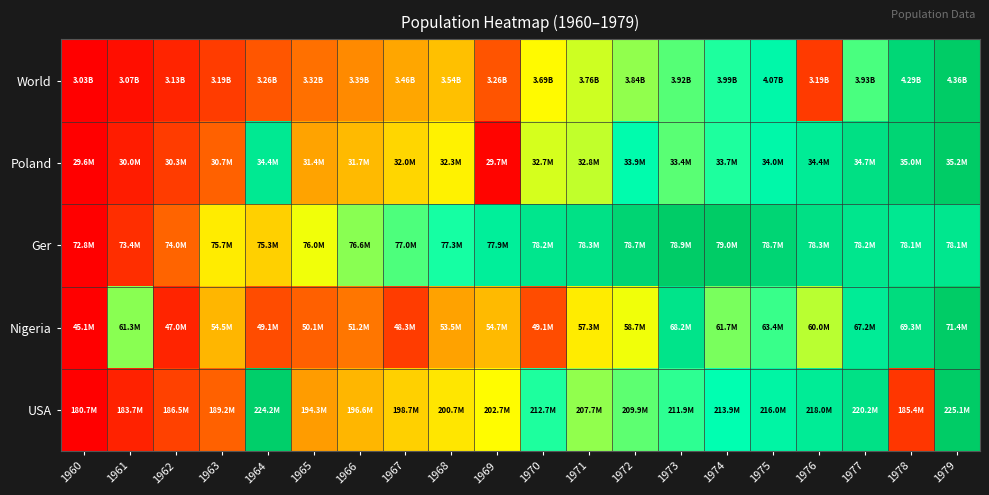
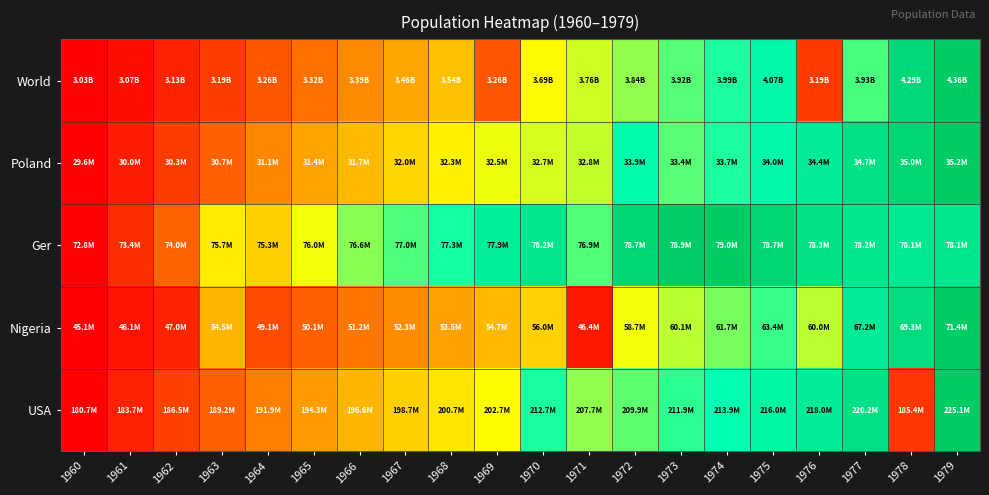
  {
    "World": {
      "1960": "3.03B",
      "1961": "3.07B",
      "1962": "3.13B",
      "1963": "3.19B",
      "1964": "3.26B",
      "1965": "3.32B",
      "1966": "3.39B",
      "1967": "3.46B",
      "1968": "3.54B",
      "1969": "3.26B",
      "1970": "3.69B",
      "1971": "3.76B",
      "1972": "3.84B",
      "1973": "3.92B",
      "1974": "3.99B",
      "1975": "4.07B",
      "1976": "3.19B",
      "1977": "3.93B",
      "1978": "4.29B",
      "1979": "4.36B"
    },
    "Poland": {
      "1960": "29.6M",
      "1961": "30.0M",
      "1962": "30.3M",
      "1963": "30.7M",
-     "1964": "34.4M",
+     "1964": "31.1M",
      "1965": "31.4M",
      "1966": "31.7M",
      "1967": "32.0M",
      "1968": "32.3M",
-     "1969": "29.7M",
+     "1969": "32.5M",
      "1970": "32.7M",
      "1971": "32.8M",
      "1972": "33.9M",
      "1973": "33.4M",
      "1974": "33.7M",
      "1975": "34.0M",
      "1976": "34.4M",
      "1977": "34.7M",
      "1978": "35.0M",
      "1979": "35.2M"
    },
    "Ger": {
      "1960": "72.8M",
      "1961": "73.4M",
      "1962": "74.0M",
      "1963": "75.7M",
      "1964": "75.3M",
      "1965": "76.0M",
      "1966": "76.6M",
      "1967": "77.0M",
      "1968": "77.3M",
      "1969": "77.9M",
      "1970": "78.2M",
-     "1971": "78.3M",
+     "1971": "76.9M",
      "1972": "78.7M",
      "1973": "78.9M",
      "1974": "79.0M",
      "1975": "78.7M",
      "1976": "78.3M",
      "1977": "78.2M",
      "1978": "78.1M",
      "1979": "78.1M"
    },
    "Nigeria": {
      "1960": "45.1M",
-     "1961": "61.3M",
+     "1961": "46.1M",
      "1962": "47.0M",
      "1963": "54.5M",
      "1964": "49.1M",
      "1965": "50.1M",
      "1966": "51.2M",
-     "1967": "48.3M",
+     "1967": "52.3M",
      "1968": "53.5M",
      "1969": "54.7M",
-     "1970": "49.1M",
-     "1971": "57.3M",
+     "1970": "56.0M",
+     "1971": "46.4M",
      "1972": "58.7M",
-     "1973": "68.2M",
+     "1973": "60.1M",
      "1974": "61.7M",
      "1975": "63.4M",
      "1976": "60.0M",
      "1977": "67.2M",
      "1978": "69.3M",
      "1979": "71.4M"
    },
    "USA": {
      "1960": "180.7M",
      "1961": "183.7M",
      "1962": "186.5M",
      "1963": "189.2M",
-     "1964": "224.2M",
+     "1964": "191.9M",
      "1965": "194.3M",
      "1966": "196.6M",
      "1967": "198.7M",
      "1968": "200.7M",
      "1969": "202.7M",
      "1970": "212.7M",
      "1971": "207.7M",
      "1972": "209.9M",
      "1973": "211.9M",
      "1974": "213.9M",
      "1975": "216.0M",
      "1976": "218.0M",
      "1977": "220.2M",
      "1978": "185.4M",
      "1979": "225.1M"
    }
  }
